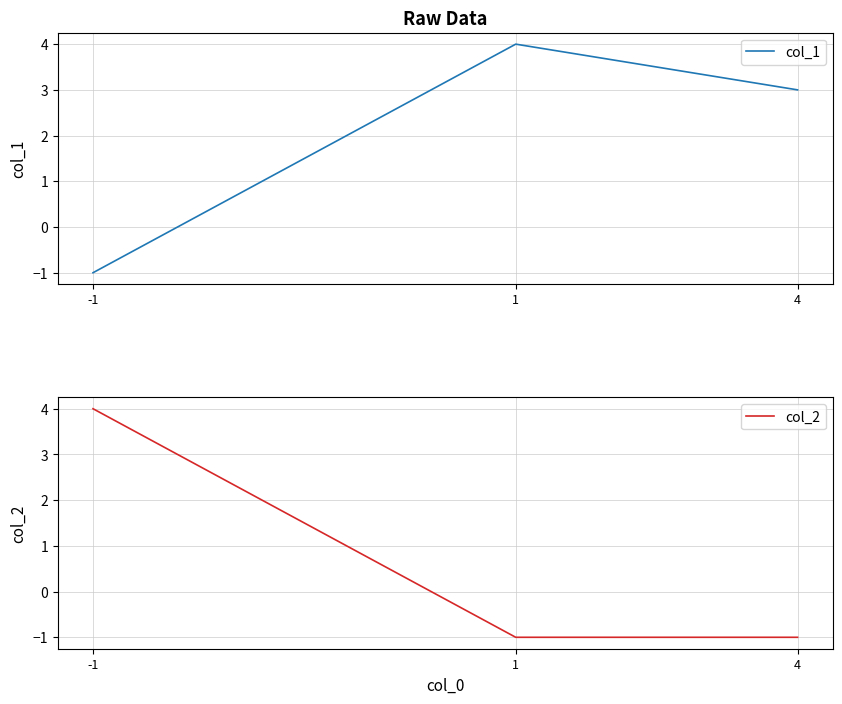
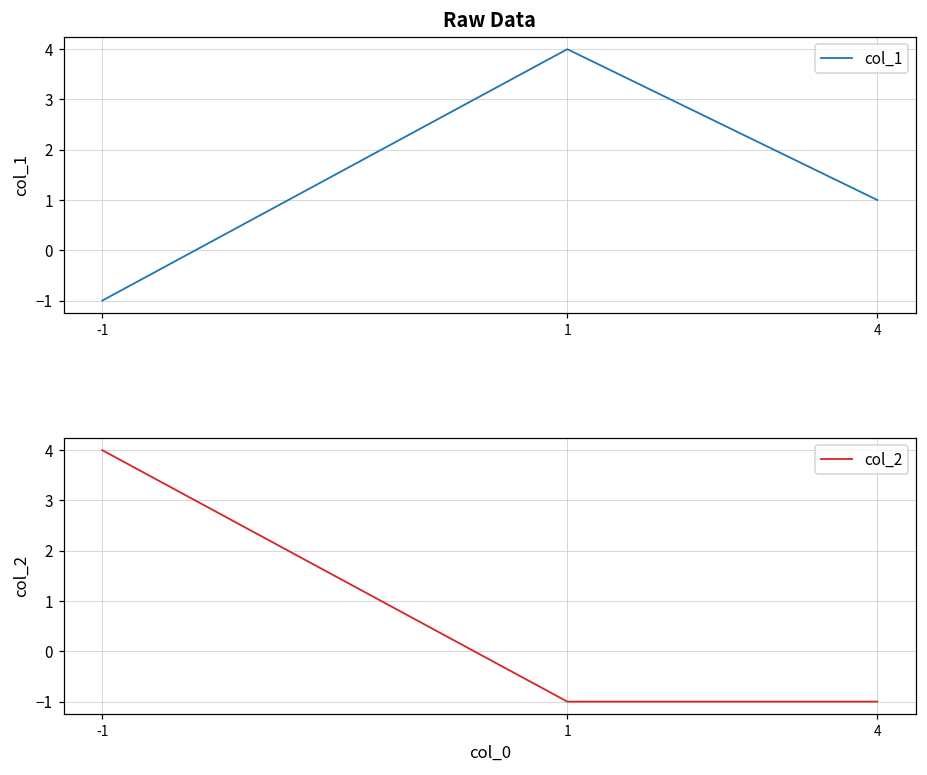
  {
    "Raw Data": {
      "-1": -1,
      "1": 4,
-     "4": 3
+     "4": 1
    }
  }
